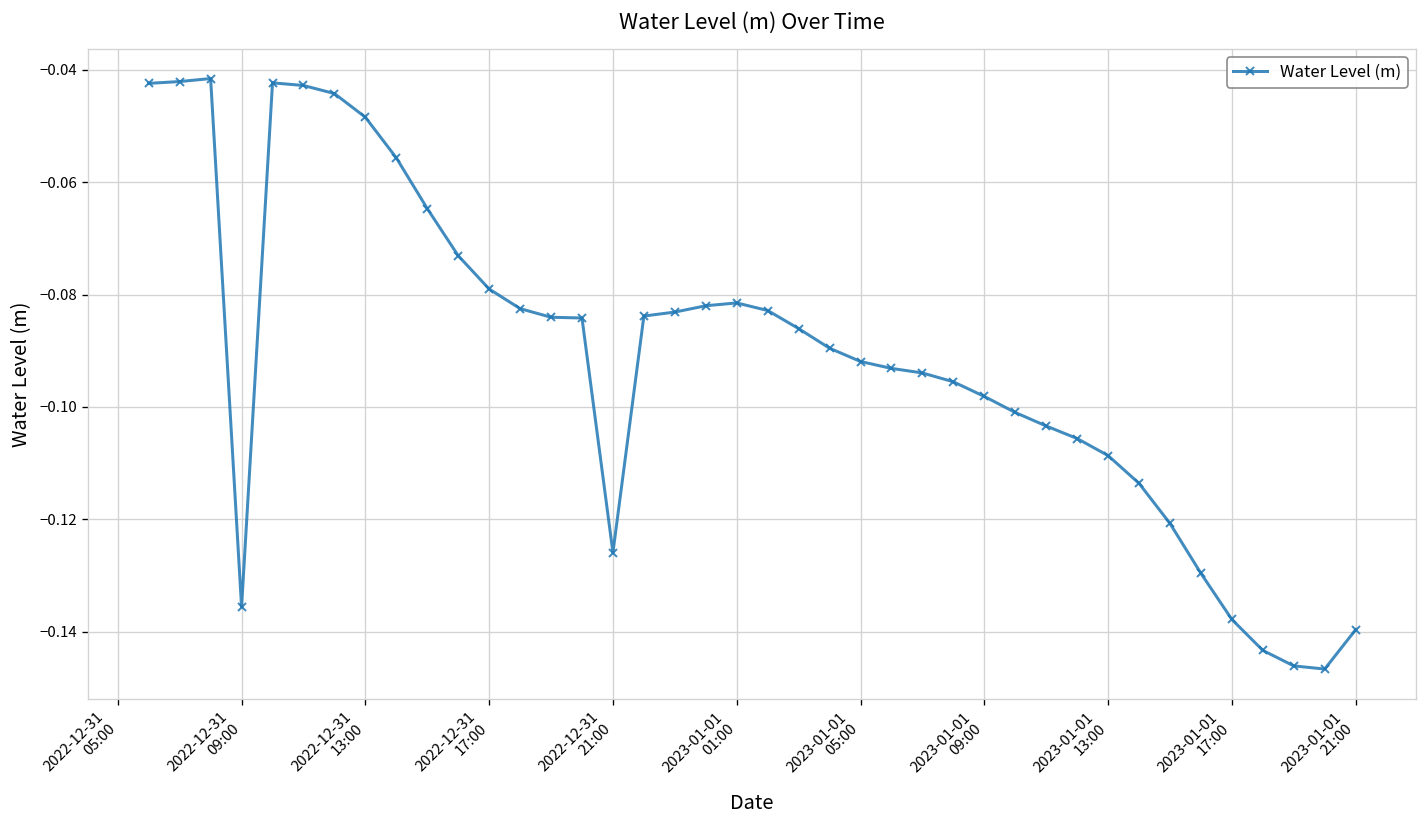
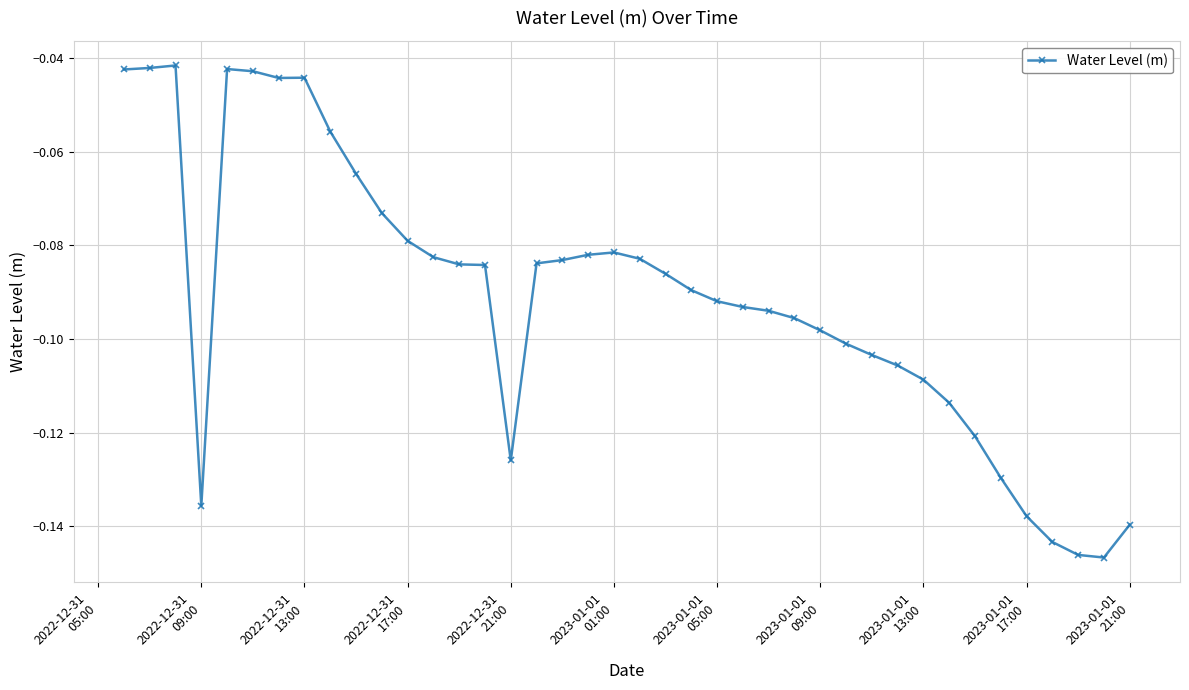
  {
    "2022-12-31 09:00": -0.136,
-   "2022-12-31 13:00": -0.048,
+   "2022-12-31 13:00": -0.044,
    "2022-12-31 17:00": -0.079,
    "2022-12-31 21:00": -0.126,
    "2023-01-01 01:00": -0.081,
    "2023-01-01 05:00": -0.092,
    "2023-01-01 09:00": -0.098,
    "2023-01-01 13:00": -0.109,
    "2023-01-01 17:00": -0.138,
    "2023-01-01 21:00": -0.140
  }
